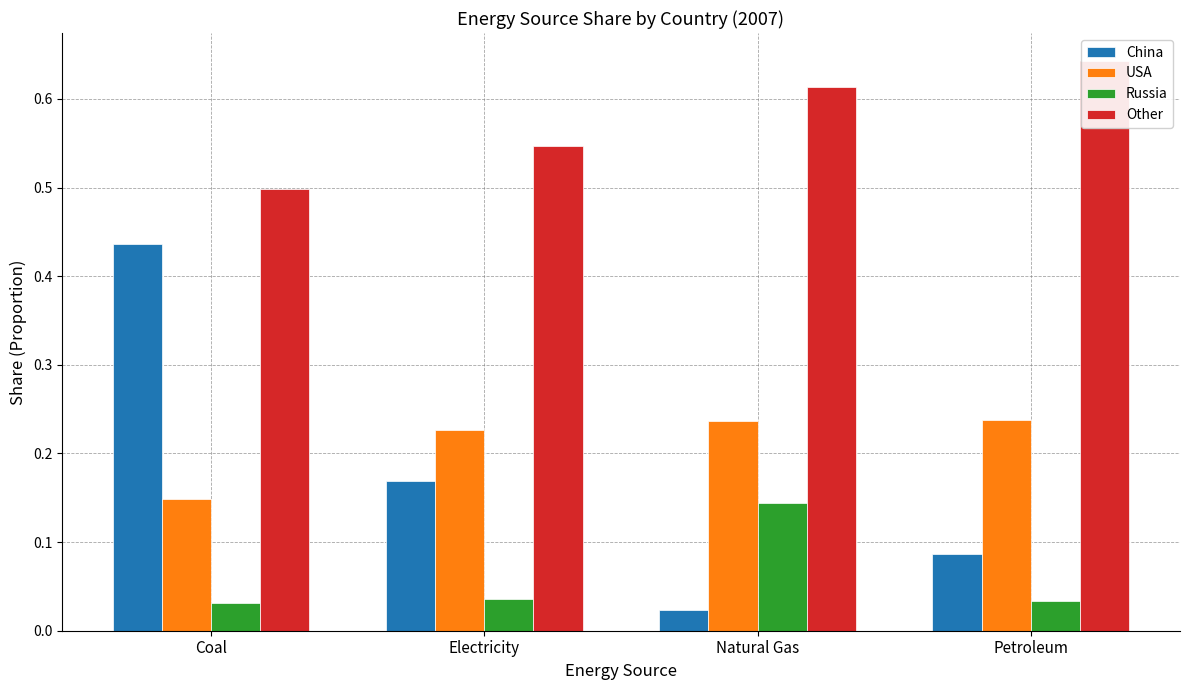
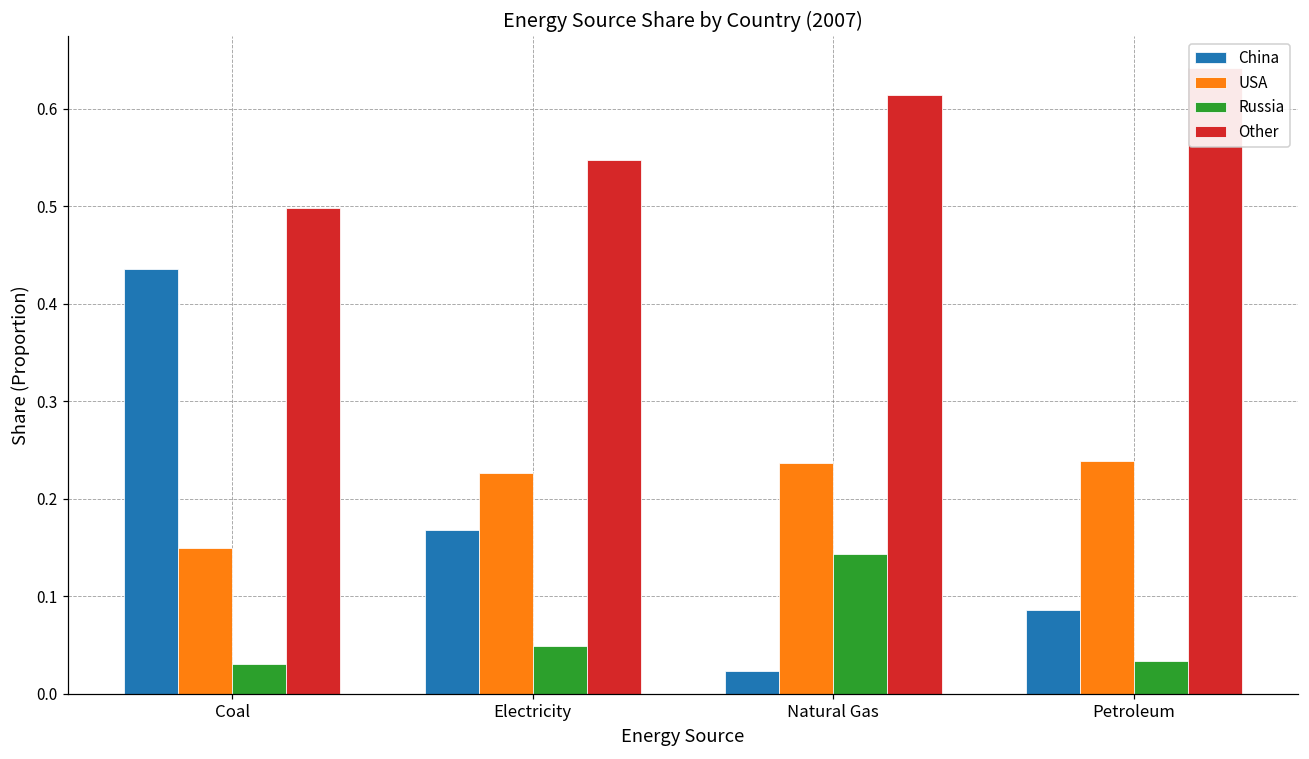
  {
    "China": {
      "Coal": 0.44,
      "Electricity": 0.17,
      "Natural Gas": 0.02,
      "Petroleum": 0.09
    },
    "USA": {
      "Coal": 0.15,
      "Electricity": 0.23,
      "Natural Gas": 0.24,
      "Petroleum": 0.24
    },
    "Russia": {
      "Coal": 0.03,
-     "Electricity": 0.04,
+     "Electricity": 0.05,
      "Natural Gas": 0.14,
      "Petroleum": 0.03
    },
    "Other": {
      "Coal": 0.50,
      "Electricity": 0.55,
      "Natural Gas": 0.61
    }
  }
